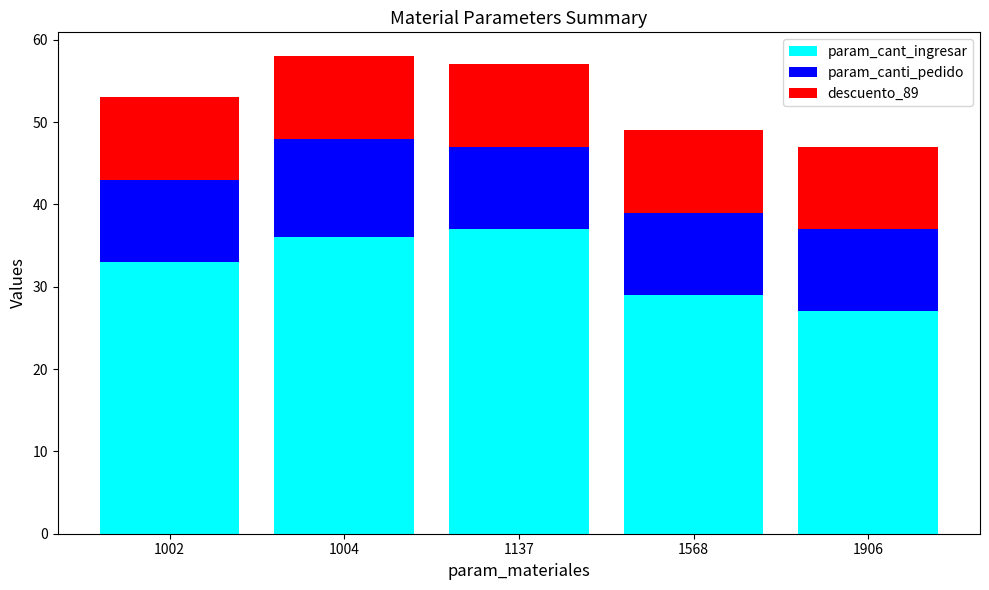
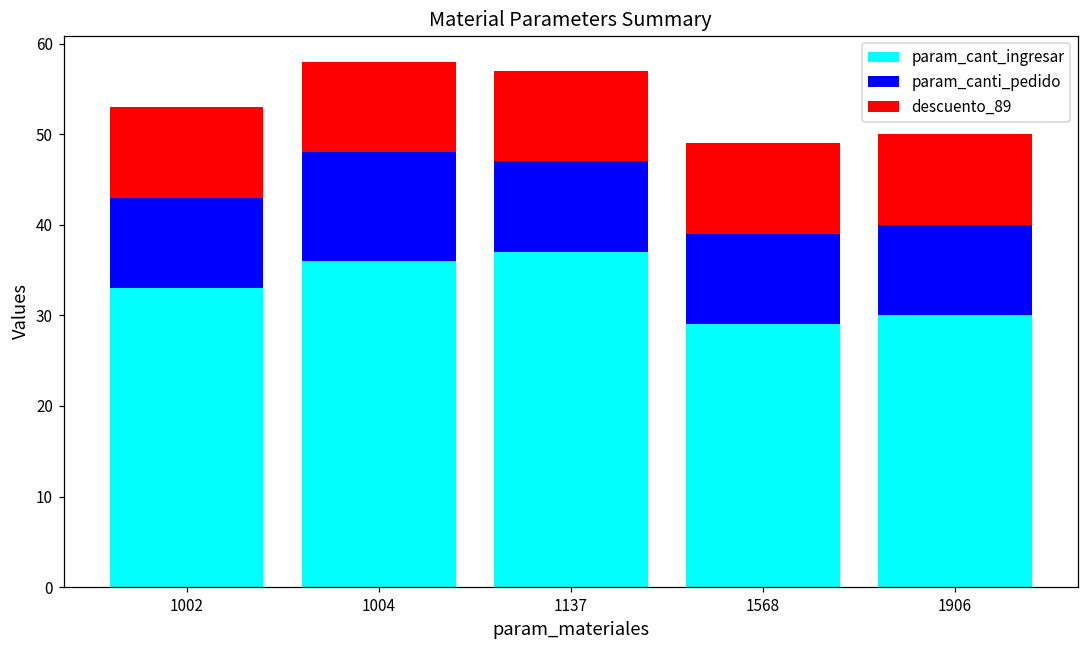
  {
    "param_cant_ingresar": {
      "1002": 33,
      "1004": 36,
      "1137": 37,
      "1568": 29,
-     "1906": 27
+     "1906": 30
    },
    "param_canti_pedido": {
      "1002": 10,
      "1004": 12,
      "1137": 10,
      "1568": 10,
      "1906": 10
    },
    "descuento_89": {
      "1002": 10,
      "1004": 10,
      "1137": 10,
      "1568": 10,
      "1906": 10
    }
  }
